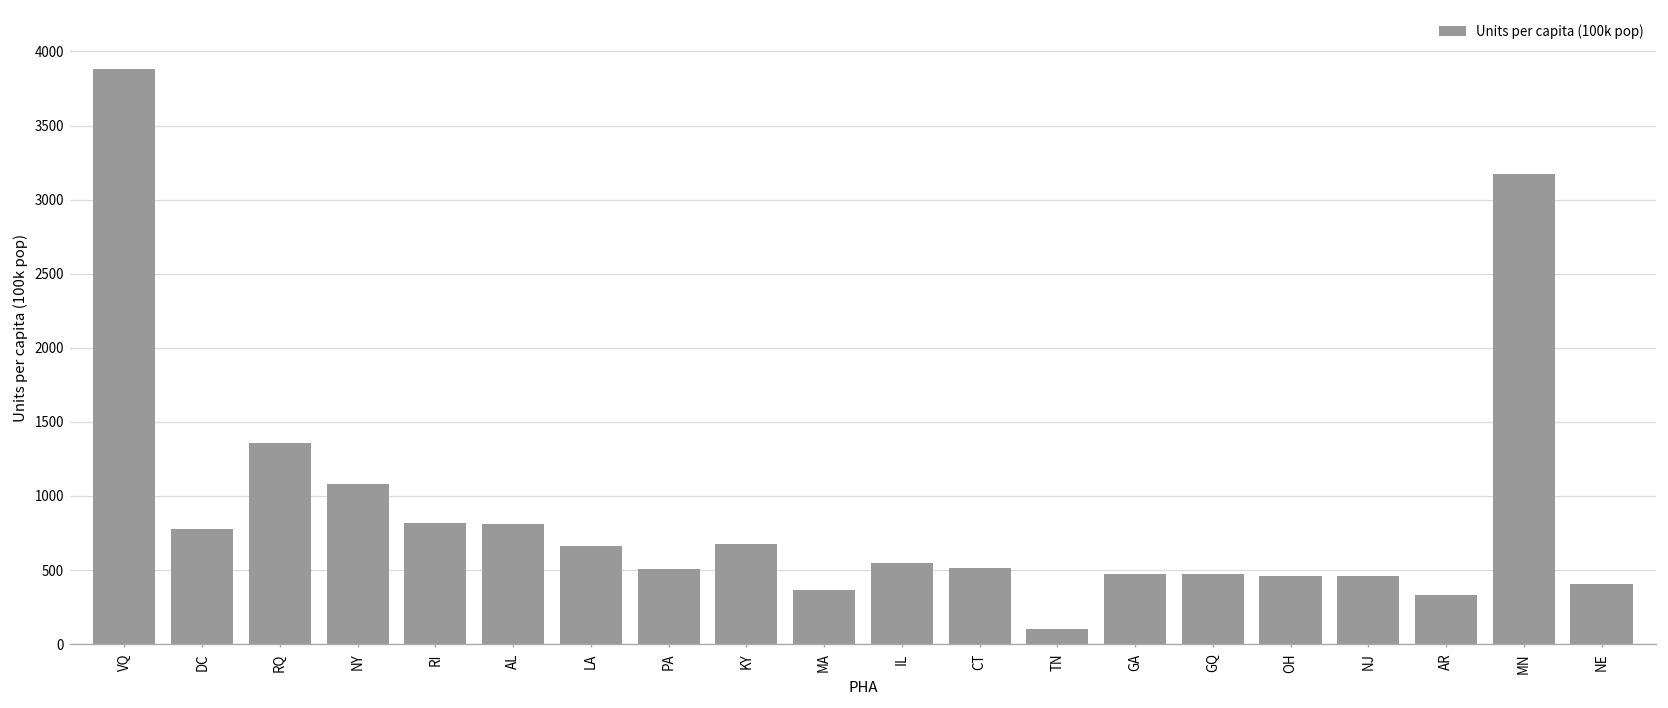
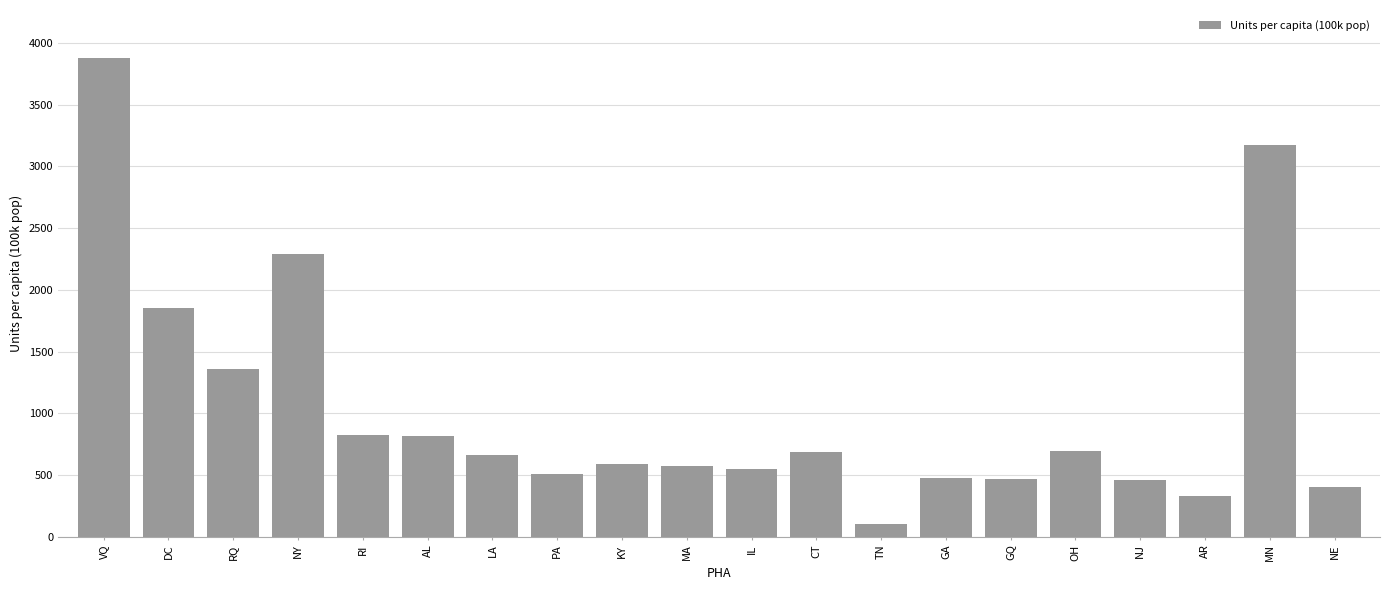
  {
    "VQ": 3880,
-   "DC": 780,
+   "DC": 1850,
    "RQ": 1360,
-   "NY": 1080,
+   "NY": 2290,
    "RI": 820,
    "AL": 810,
    "LA": 660,
    "PA": 510,
-   "KY": 670,
-   "MA": 370,
+   "KY": 590,
+   "MA": 570,
    "IL": 550,
-   "CT": 520,
+   "CT": 690,
    "TN": 100,
    "GA": 480,
    "GQ": 470,
-   "OH": 460,
+   "OH": 690,
    "NJ": 460,
    "AR": 330,
    "MN": 3170,
    "NE": 400
  }
